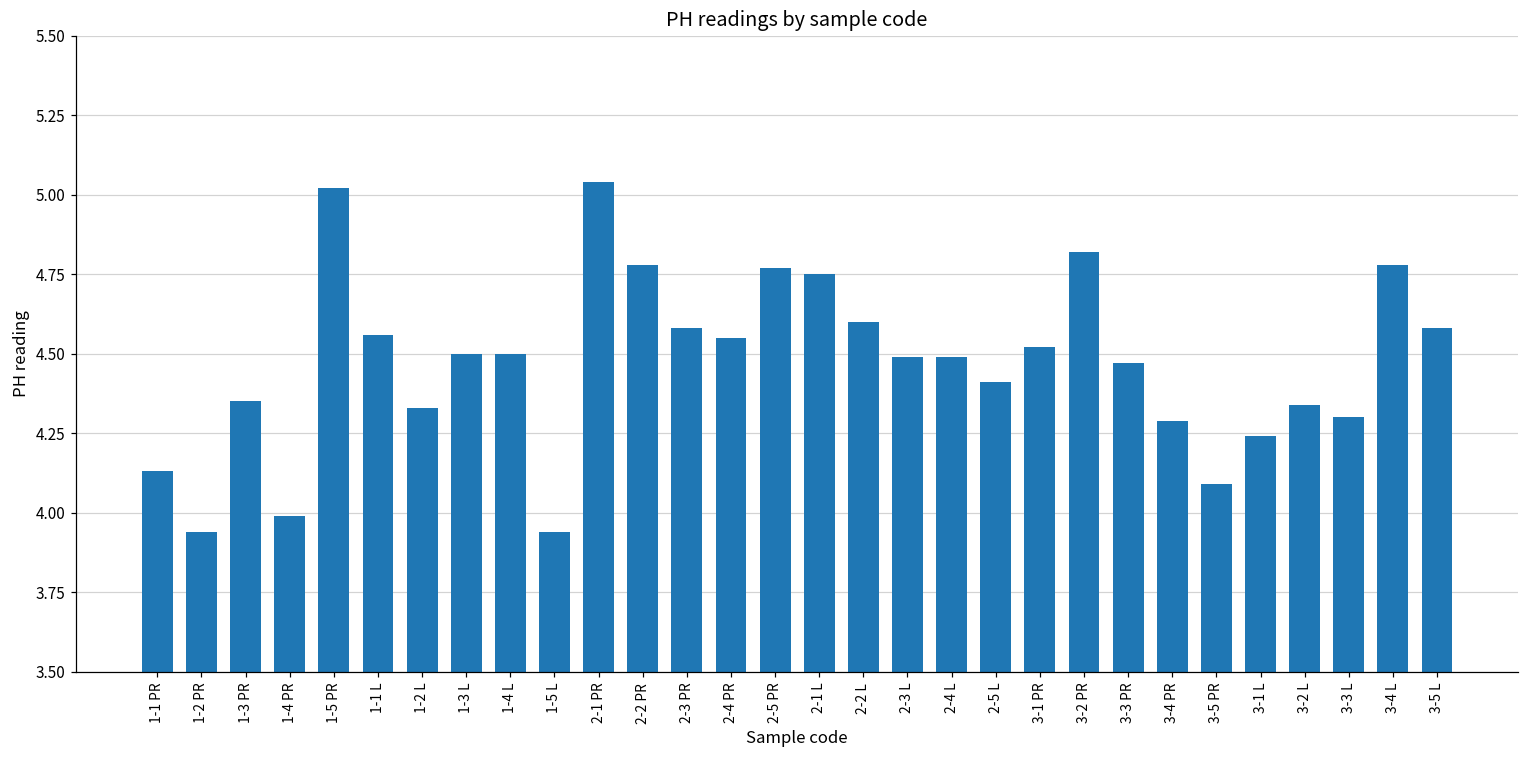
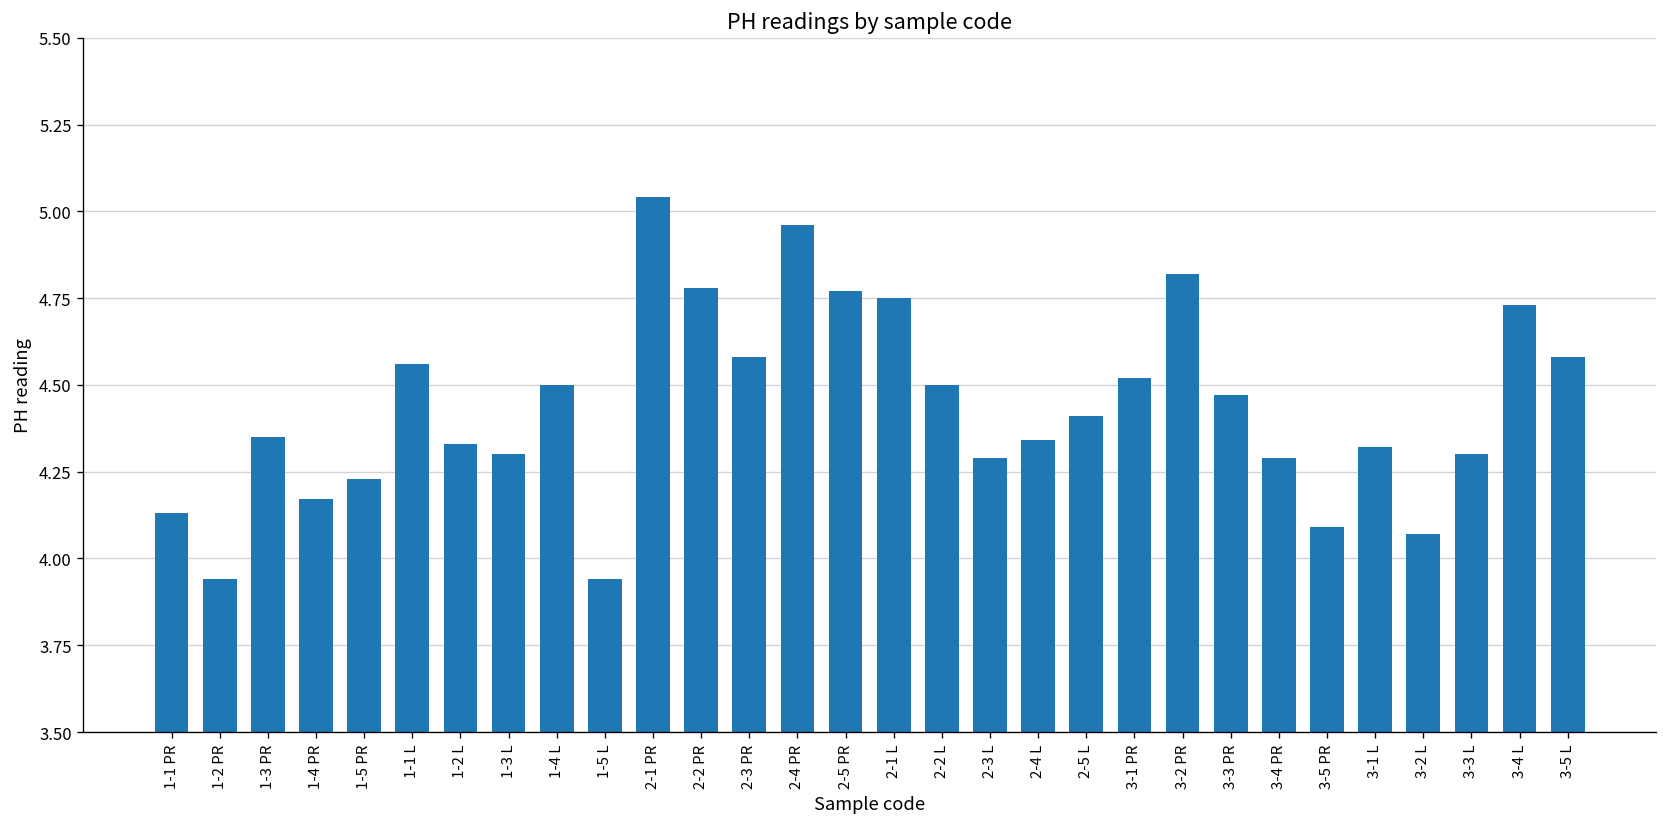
  {
    "1-1 PR": 4.13,
    "1-2 PR": 3.94,
    "1-3 PR": 4.35,
-   "1-4 PR": 3.99,
-   "1-5 PR": 5.02,
+   "1-4 PR": 4.17,
+   "1-5 PR": 4.23,
    "1-1 L": 4.56,
    "1-2 L": 4.33,
-   "1-3 L": 4.5,
+   "1-3 L": 4.3,
    "1-4 L": 4.50,
    "1-5 L": 3.94,
    "2-1 PR": 5.04,
    "2-2 PR": 4.78,
    "2-3 PR": 4.58,
-   "2-4 PR": 4.55,
+   "2-4 PR": 4.96,
    "2-5 PR": 4.77,
    "2-1 L": 4.75,
-   "2-2 L": 4.6,
-   "2-3 L": 4.49,
-   "2-4 L": 4.49,
+   "2-2 L": 4.5,
+   "2-3 L": 4.29,
+   "2-4 L": 4.34,
    "2-5 L": 4.41,
    "3-1 PR": 4.52,
    "3-2 PR": 4.82,
    "3-3 PR": 4.47,
    "3-4 PR": 4.29,
    "3-5 PR": 4.09,
-   "3-1 L": 4.24,
-   "3-2 L": 4.34,
+   "3-1 L": 4.32,
+   "3-2 L": 4.07,
    "3-3 L": 4.30,
-   "3-4 L": 4.78,
+   "3-4 L": 4.73,
    "3-5 L": 4.58
  }
